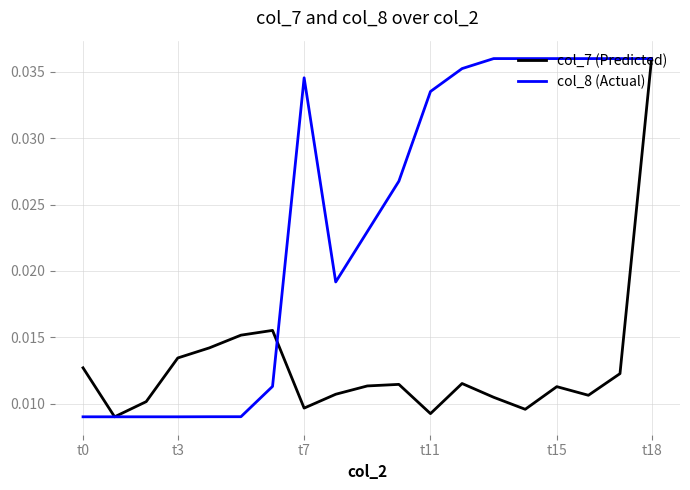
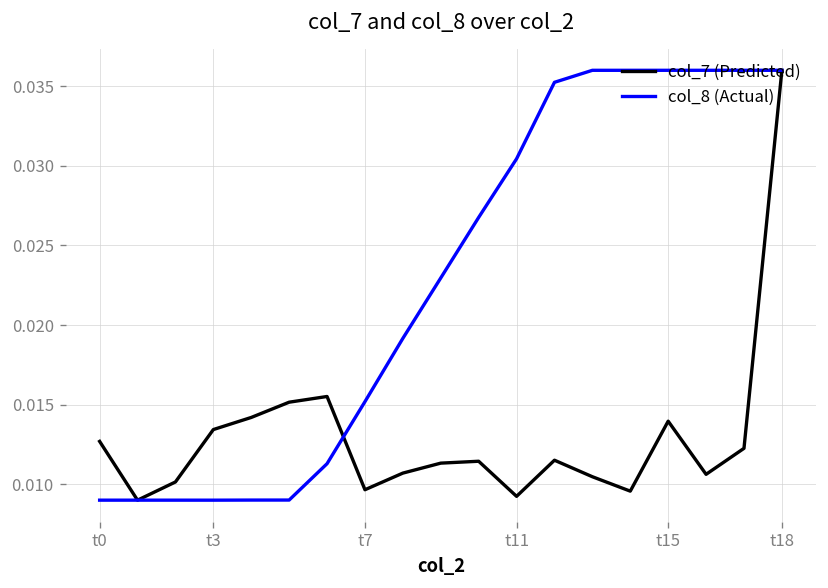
  {
    "col_7 (Predicted)": {
      "t0": 0.0127,
      "t3": 0.0134,
      "t7": 0.0097,
      "t11": 0.0092,
-     "t15": 0.0113
+     "t15": 0.0140
    },
    "col_8 (Actual)": {
      "t0": 0.0090,
      "t3": 0.0090,
-     "t7": 0.0346,
-     "t11": 0.0335,
+     "t7": 0.0152,
+     "t11": 0.0304,
      "t15": 0.0360
    }
  }
